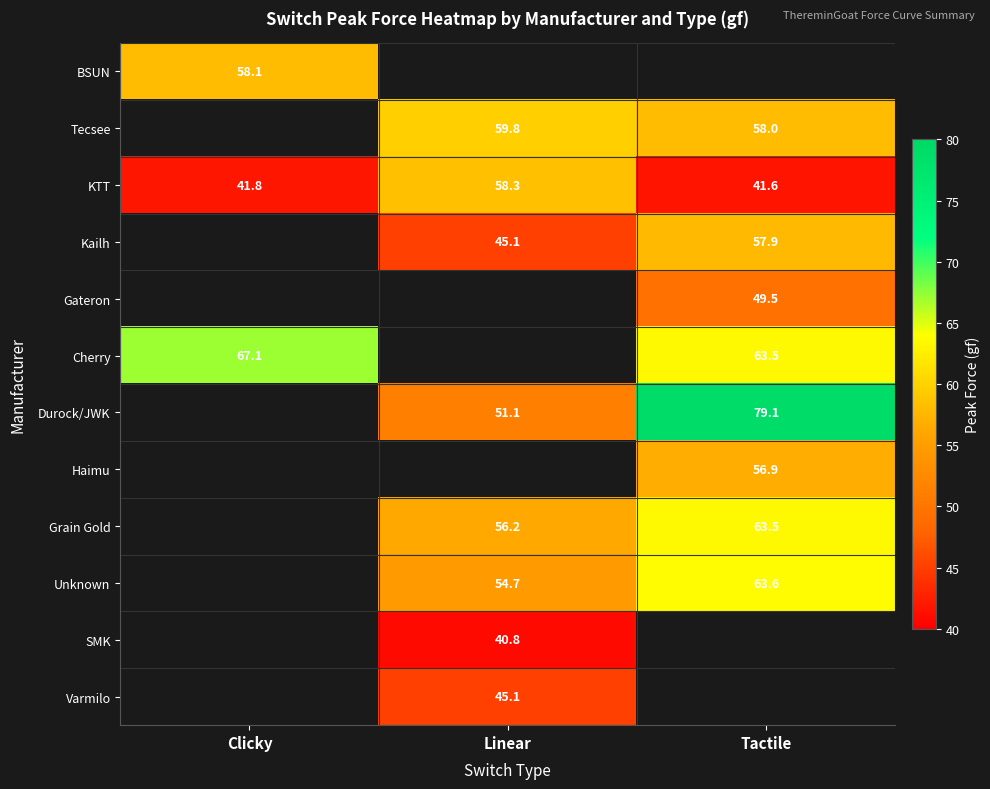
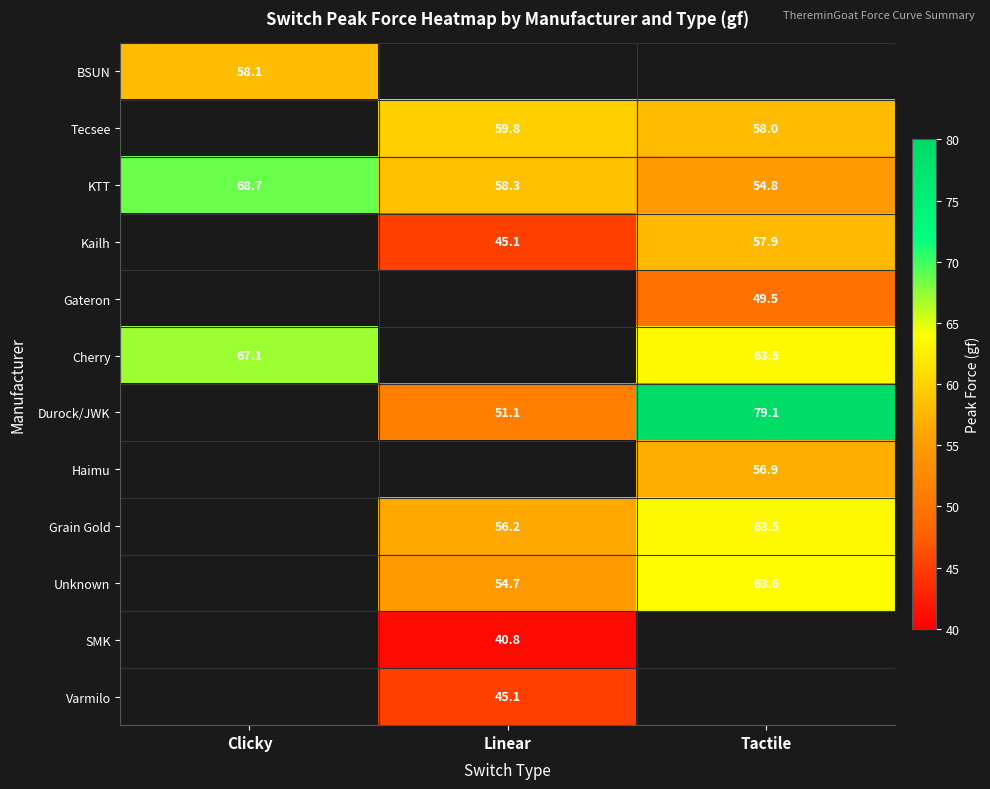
  {
    "BSUN": {
      "Clicky": 58.1
    },
    "Tecsee": {
      "Linear": 59.8,
      "Tactile": 58.0
    },
    "KTT": {
-     "Clicky": 41.8,
+     "Clicky": 68.7,
      "Linear": 58.3,
-     "Tactile": 41.6
+     "Tactile": 54.8
    },
    "Kailh": {
      "Linear": 45.1,
      "Tactile": 57.9
    },
    "Gateron": {
      "Tactile": 49.5
    },
    "Cherry": {
      "Clicky": 67.1,
      "Tactile": 63.5
    },
    "Durock/JWK": {
      "Linear": 51.1,
      "Tactile": 79.1
    },
    "Haimu": {
      "Tactile": 56.9
    },
    "Grain Gold": {
      "Linear": 56.2,
      "Tactile": 63.5
    },
    "Unknown": {
      "Linear": 54.7,
      "Tactile": 63.6
    },
    "SMK": {
      "Linear": 40.8
    },
    "Varmilo": {
      "Linear": 45.1
    }
  }
